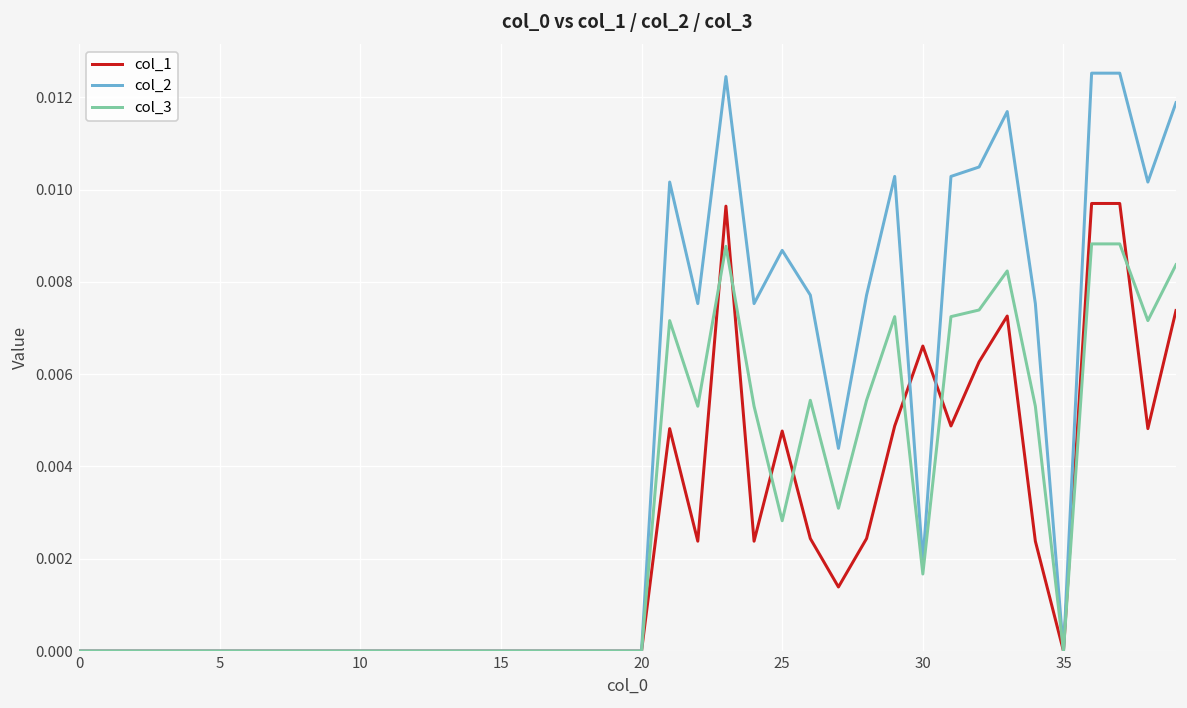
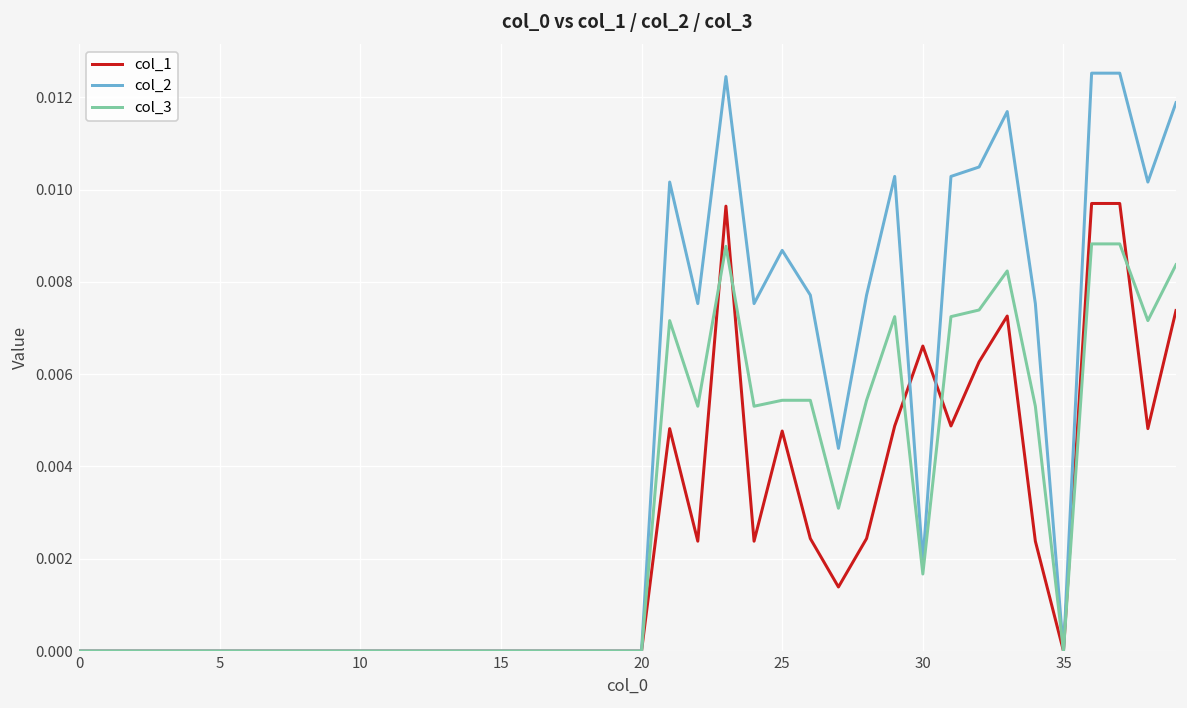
  {
    "col_1": {
      "25": 0.0048,
      "30": 0.0066
    },
    "col_2": {
      "25": 0.0087,
      "30": 0.0019
    },
    "col_3": {
-     "25": 0.0028,
+     "25": 0.0054,
      "30": 0.0017
    }
  }
